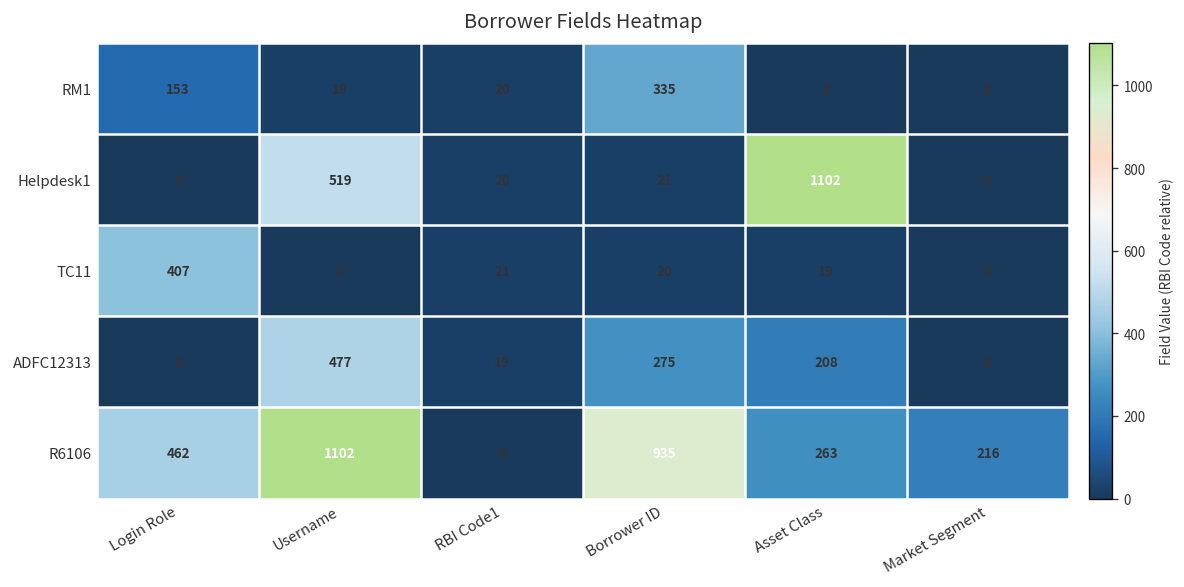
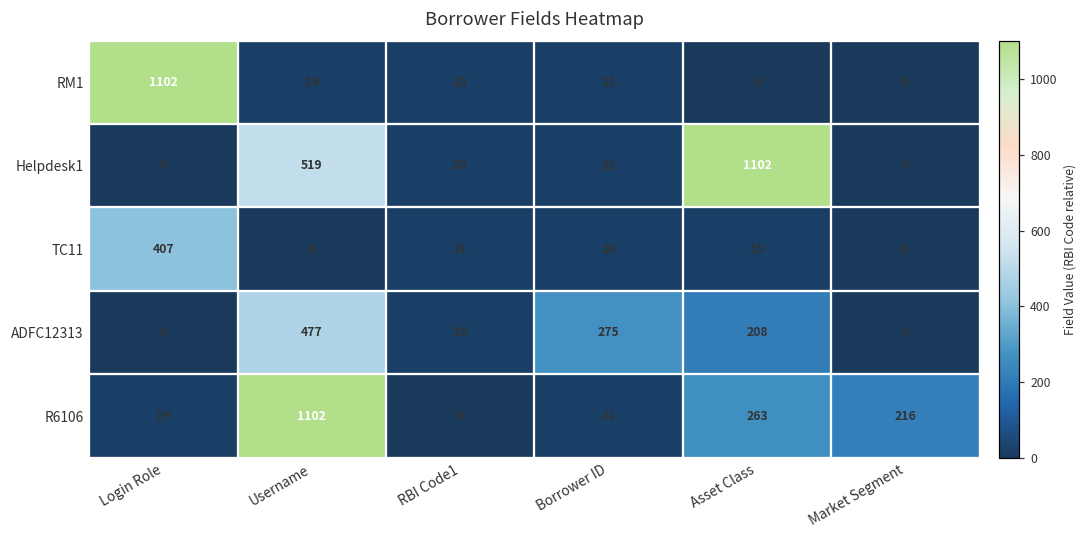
  {
    "RM1": {
-     "Login Role": 153,
+     "Login Role": 1102,
      "Username": 19,
      "RBI Code1": 20,
-     "Borrower ID": 335
+     "Borrower ID": 21
    },
    "Helpdesk1": {
      "Username": 519,
      "RBI Code1": 20,
      "Borrower ID": 21,
      "Asset Class": 1102
    },
    "TC11": {
      "Login Role": 407,
      "RBI Code1": 21,
      "Borrower ID": 20,
      "Asset Class": 19
    },
    "ADFC12313": {
      "Username": 477,
      "RBI Code1": 19,
      "Borrower ID": 275,
      "Asset Class": 208
    },
    "R6106": {
-     "Login Role": 462,
+     "Login Role": 19,
      "Username": 1102,
-     "Borrower ID": 935,
+     "Borrower ID": 21,
      "Asset Class": 263,
      "Market Segment": 216
    }
  }
